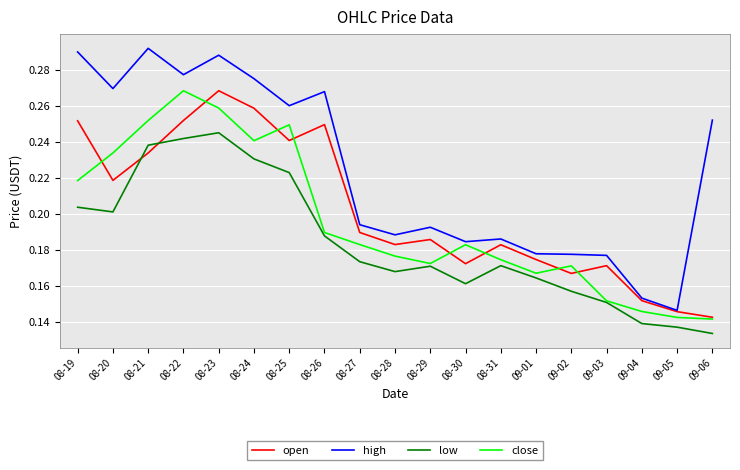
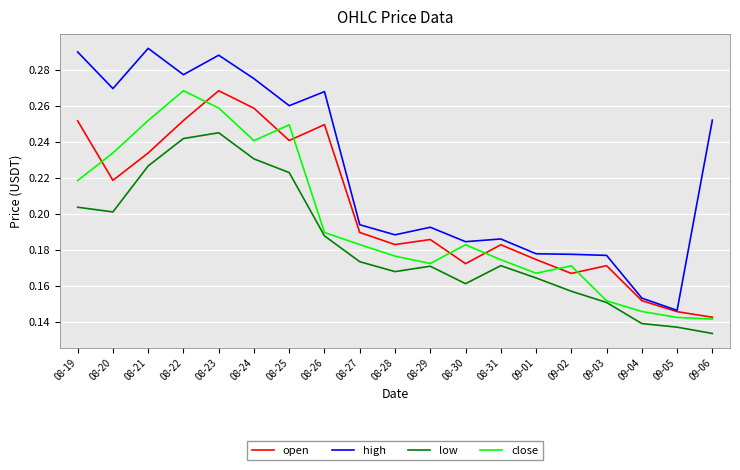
  {
    "open": {
      "08-19": 0.252,
      "08-20": 0.219,
      "08-21": 0.234,
      "08-22": 0.252,
      "08-23": 0.268,
      "08-24": 0.259,
      "08-25": 0.241,
      "08-26": 0.250,
      "08-27": 0.190,
      "08-28": 0.183,
      "08-29": 0.186,
      "08-30": 0.172,
      "08-31": 0.183,
      "09-01": 0.175,
      "09-02": 0.167,
      "09-03": 0.171
    },
    "high": {
      "08-19": 0.290,
      "08-20": 0.270,
      "08-21": 0.292,
      "08-22": 0.277,
      "08-23": 0.288,
      "08-24": 0.275,
      "08-25": 0.260,
      "08-26": 0.268,
      "08-27": 0.194,
      "08-28": 0.188,
      "08-29": 0.193,
      "08-30": 0.185,
      "08-31": 0.186,
      "09-01": 0.178,
      "09-02": 0.178,
      "09-03": 0.177,
      "09-06": 0.252
    },
    "low": {
      "08-19": 0.204,
      "08-20": 0.201,
-     "08-21": 0.238,
+     "08-21": 0.227,
      "08-22": 0.242,
      "08-23": 0.245,
      "08-24": 0.231,
      "08-25": 0.223,
      "08-26": 0.188,
      "08-27": 0.174,
      "08-28": 0.168,
      "08-29": 0.171,
      "08-30": 0.161,
      "08-31": 0.171,
      "09-01": 0.165,
      "09-02": 0.157,
      "09-04": 0.139,
      "09-05": 0.137,
      "09-06": 0.134
    },
    "close": {
      "08-19": 0.219,
      "08-20": 0.234,
      "08-21": 0.252,
      "08-22": 0.268,
      "08-23": 0.259,
      "08-24": 0.241,
      "08-25": 0.249,
      "08-26": 0.190,
      "08-27": 0.183,
      "08-28": 0.177,
      "08-29": 0.173,
      "08-30": 0.183,
      "08-31": 0.175,
      "09-01": 0.167,
      "09-02": 0.171,
      "09-04": 0.146,
      "09-05": 0.143
    }
  }
